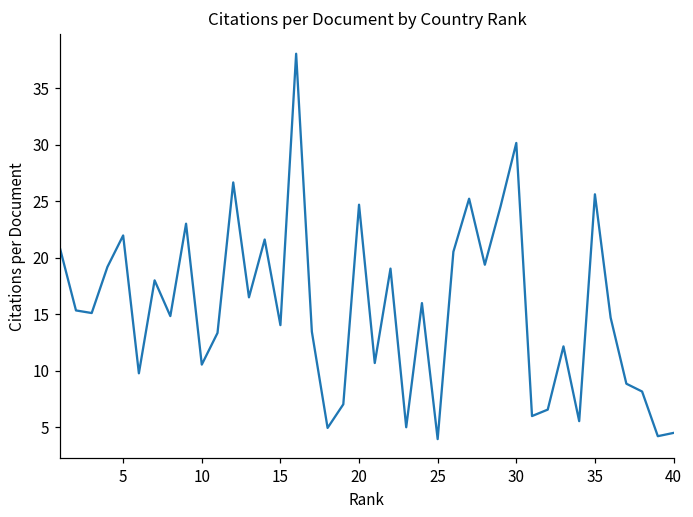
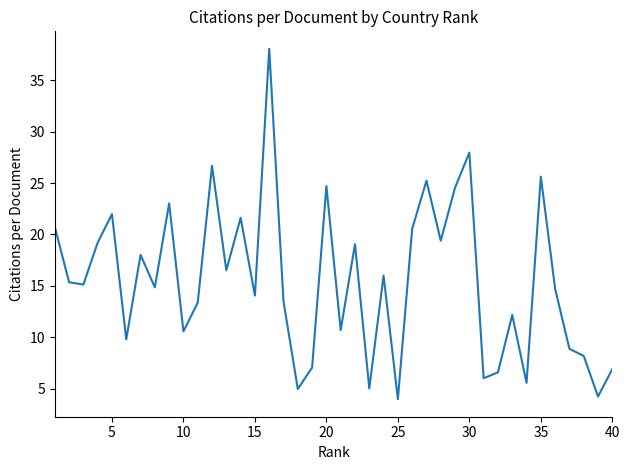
  {
    "5": 22.0,
    "10": 10.6,
    "15": 14.1,
    "20": 24.7,
    "25": 4.0,
-   "30": 30.2,
+   "30": 28.0,
    "35": 25.6,
-   "40": 4.5
+   "40": 6.9
  }
